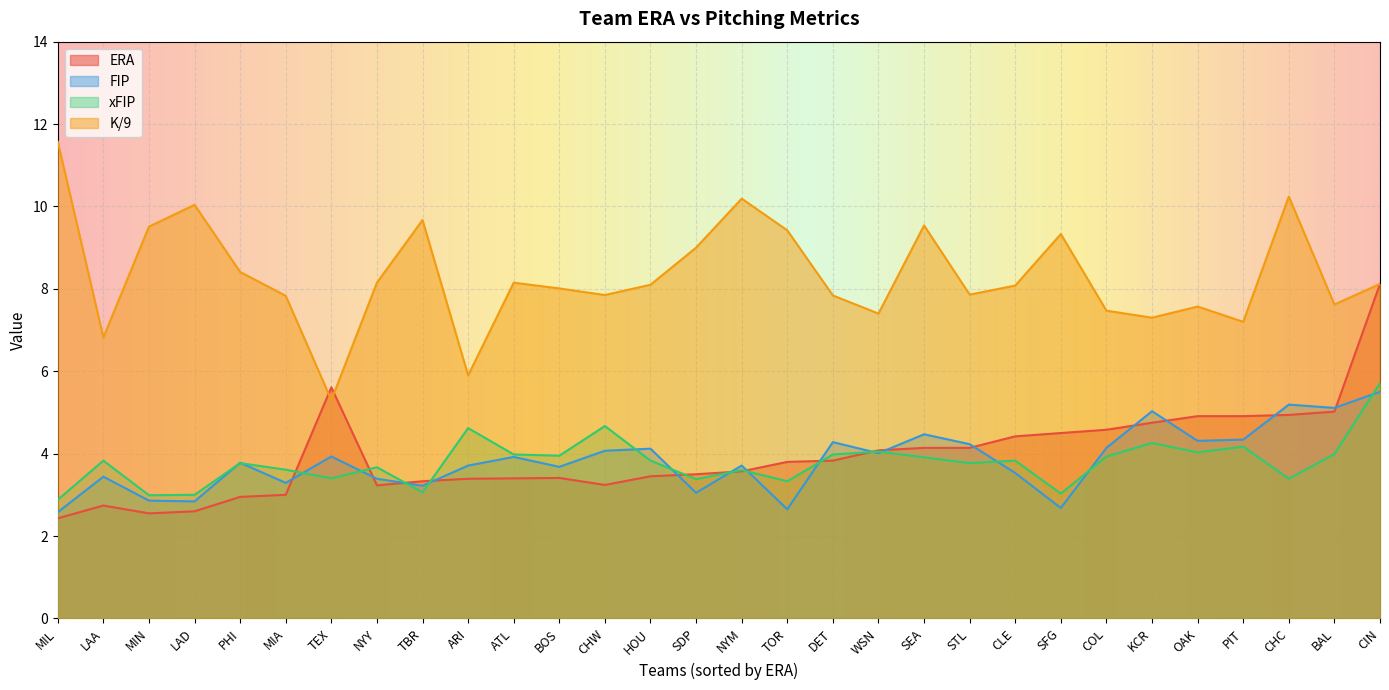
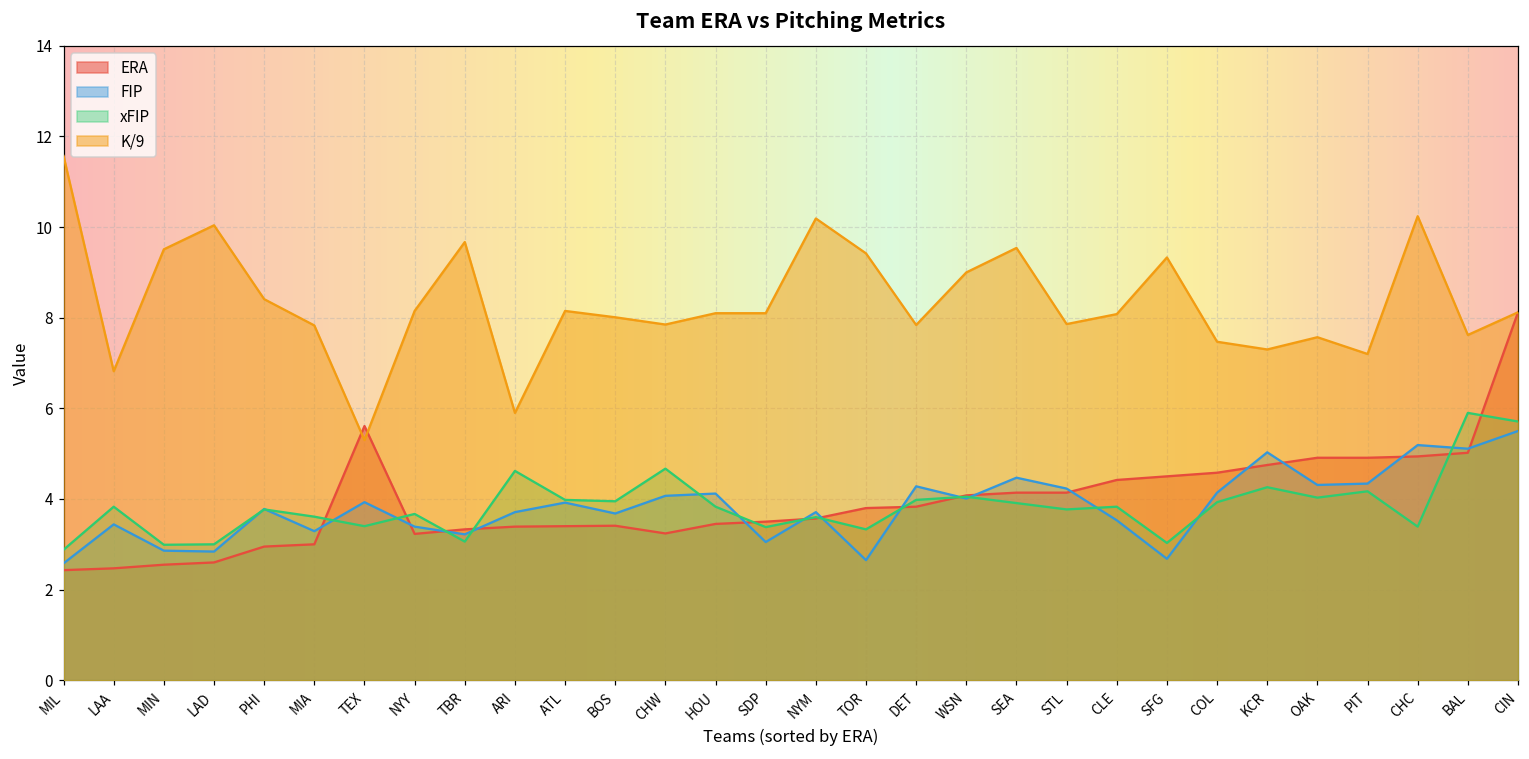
  {
    "ERA": {
      "MIL": 2.4,
-     "LAA": 2.7,
+     "LAA": 2.5,
      "MIN": 2.6,
      "LAD": 2.6,
      "PHI": 3.0,
      "MIA": 3.0,
      "TEX": 5.6,
      "NYY": 3.2,
      "TBR": 3.3,
      "ARI": 3.4,
      "ATL": 3.4,
      "BOS": 3.4,
      "CHW": 3.2,
      "HOU": 3.5,
      "SDP": 3.5,
      "TOR": 3.8,
      "DET": 3.8,
      "SEA": 4.1,
      "STL": 4.1,
      "CLE": 4.4,
      "SFG": 4.5,
      "COL": 4.6,
      "KCR": 4.8,
      "OAK": 4.9,
      "PIT": 4.9,
      "CHC": 4.9,
      "BAL": 5.0
    },
    "FIP": {
      "MIL": 2.6,
      "LAA": 3.4,
      "MIN": 2.9,
      "LAD": 2.8,
      "MIA": 3.3,
      "TEX": 3.9,
      "NYY": 3.4,
      "TBR": 3.2,
      "ARI": 3.7,
      "BOS": 3.7,
      "CHW": 4.1,
      "HOU": 4.1,
      "SDP": 3.1,
      "NYM": 3.7,
      "TOR": 2.7,
      "DET": 4.3,
      "SEA": 4.5,
      "STL": 4.2,
      "CLE": 3.5,
      "SFG": 2.7,
      "COL": 4.1,
      "KCR": 5.0,
      "OAK": 4.3,
      "PIT": 4.3,
      "CHC": 5.2,
      "BAL": 5.1,
      "CIN": 5.5
    },
    "xFIP": {
      "MIL": 2.9,
      "LAA": 3.8,
      "MIN": 3.0,
      "LAD": 3.0,
      "MIA": 3.6,
      "TEX": 3.4,
      "NYY": 3.7,
      "TBR": 3.1,
      "ARI": 4.6,
      "BOS": 4.0,
      "CHW": 4.7,
      "HOU": 3.8,
      "SDP": 3.4,
      "TOR": 3.3,
      "DET": 4.0,
      "SEA": 3.9,
      "STL": 3.8,
      "CLE": 3.8,
      "SFG": 3.0,
      "COL": 3.9,
      "KCR": 4.3,
      "OAK": 4.0,
      "PIT": 4.2,
      "CHC": 3.4,
-     "BAL": 4.0,
+     "BAL": 5.9,
      "CIN": 5.7
    },
    "K/9": {
      "MIL": 11.6,
      "LAA": 6.8,
      "MIN": 9.5,
      "LAD": 10.0,
      "PHI": 8.4,
      "MIA": 7.8,
      "TEX": 5.3,
      "NYY": 8.2,
      "TBR": 9.7,
      "ARI": 5.9,
      "ATL": 8.2,
      "BOS": 8.0,
      "CHW": 7.9,
      "HOU": 8.1,
-     "SDP": 9.0,
+     "SDP": 8.1,
      "NYM": 10.2,
      "TOR": 9.4,
      "DET": 7.8,
-     "WSN": 7.4,
+     "WSN": 9.0,
      "SEA": 9.5,
      "STL": 7.9,
      "CLE": 8.1,
      "SFG": 9.3,
      "COL": 7.5,
      "KCR": 7.3,
      "OAK": 7.6,
      "PIT": 7.2,
      "CHC": 10.2,
      "BAL": 7.6
    }
  }
